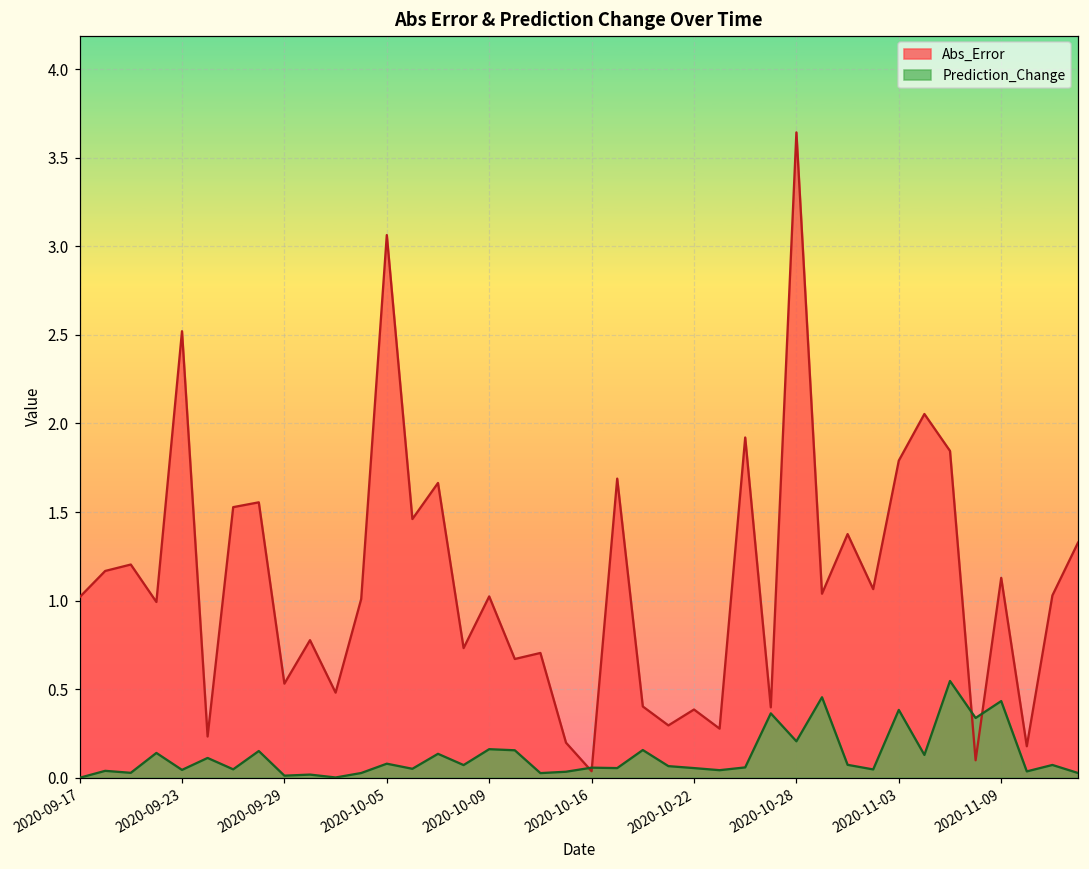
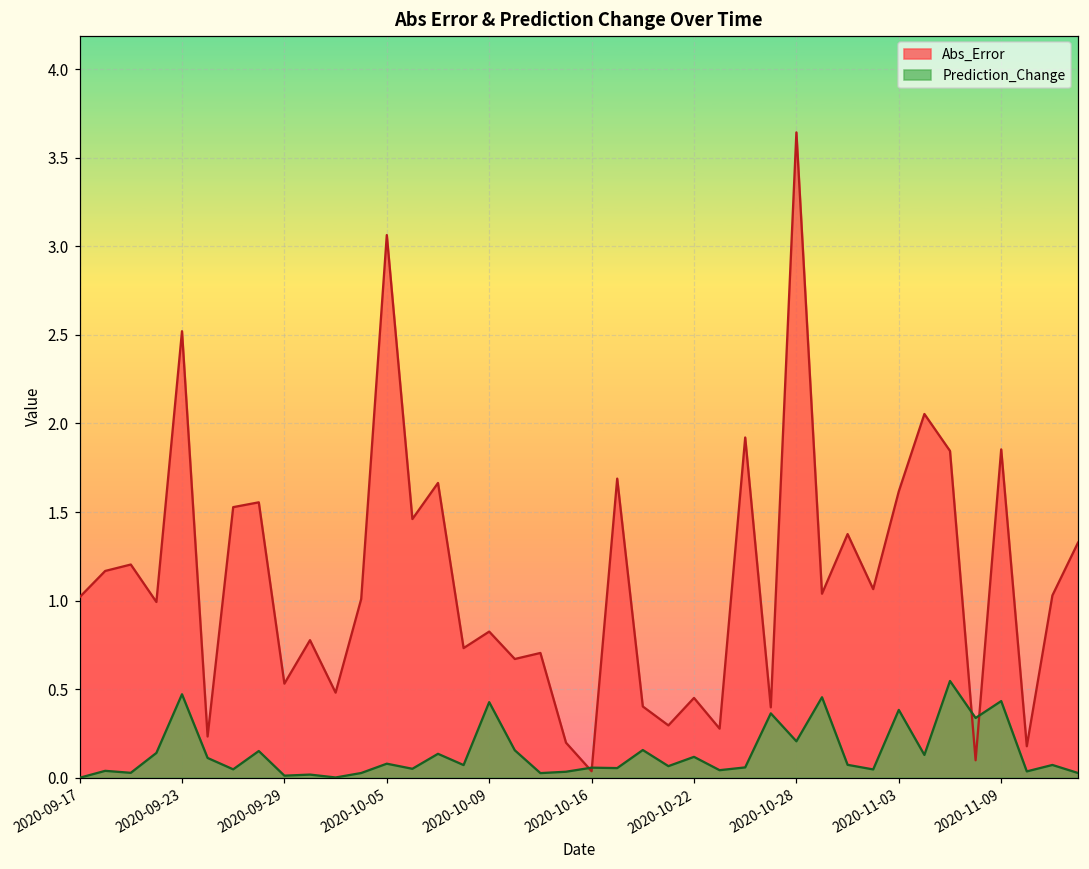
  {
    "Abs_Error": {
      "2020-09-17": 1.02,
      "2020-09-23": 2.52,
      "2020-09-29": 0.53,
      "2020-10-05": 3.06,
-     "2020-10-09": 1.02,
+     "2020-10-09": 0.83,
      "2020-10-16": 0.04,
-     "2020-10-22": 0.39,
+     "2020-10-22": 0.45,
      "2020-10-28": 3.64,
-     "2020-11-03": 1.79,
-     "2020-11-09": 1.13
+     "2020-11-03": 1.62,
+     "2020-11-09": 1.85
    },
    "Prediction_Change": {
      "2020-09-17": 0.00,
-     "2020-09-23": 0.04,
+     "2020-09-23": 0.47,
      "2020-09-29": 0.01,
      "2020-10-05": 0.08,
-     "2020-10-09": 0.16,
+     "2020-10-09": 0.43,
      "2020-10-16": 0.06,
-     "2020-10-22": 0.05,
+     "2020-10-22": 0.12,
      "2020-10-28": 0.21,
      "2020-11-03": 0.38,
      "2020-11-09": 0.43
    }
  }
